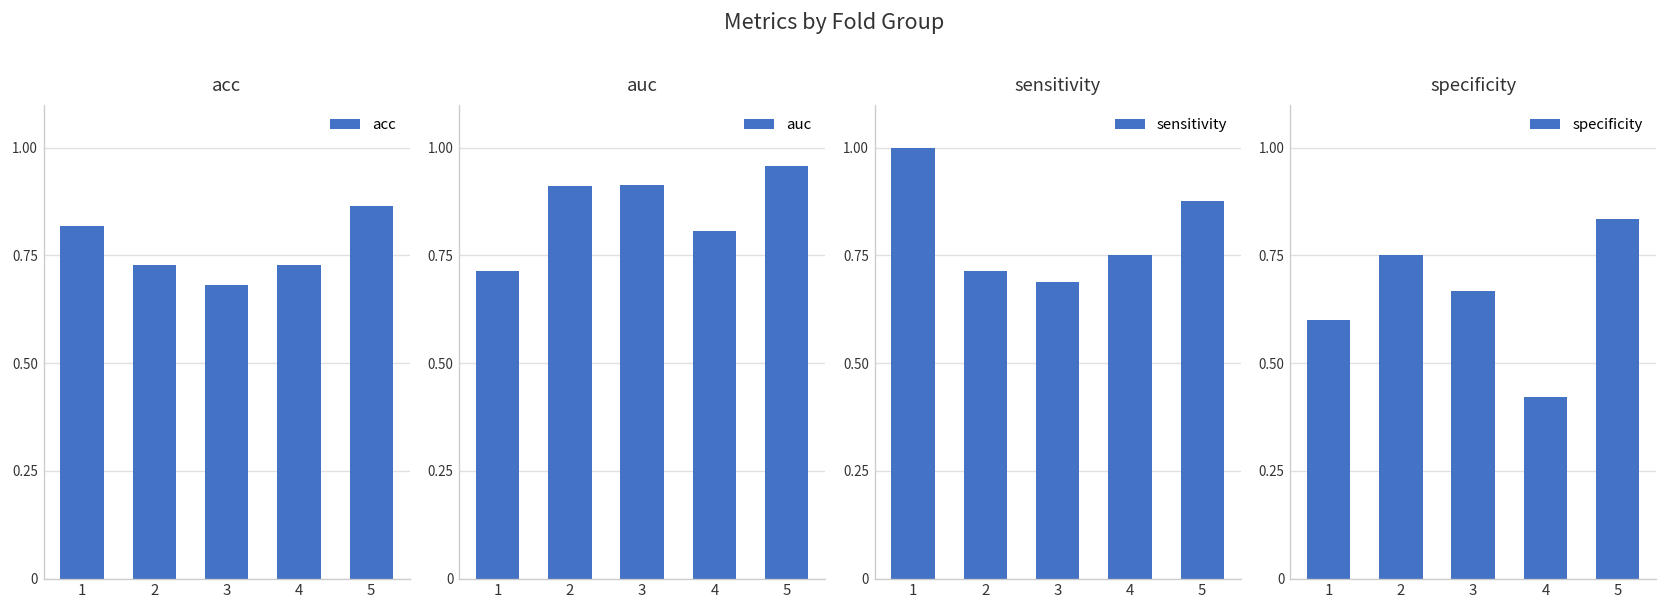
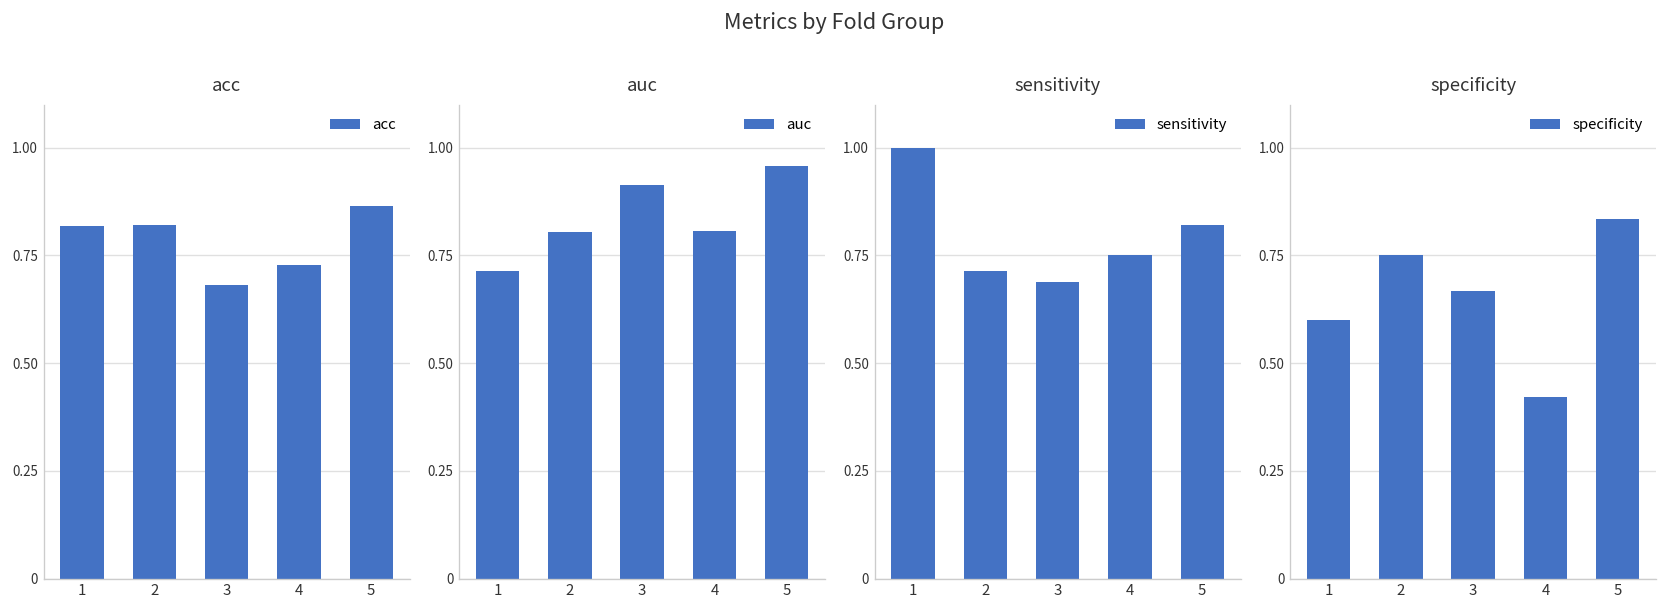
  {
    "acc": {
      "1": 0.82,
-     "2": 0.73,
+     "2": 0.82,
      "3": 0.68,
      "4": 0.73,
      "5": 0.86
    },
    "auc": {
      "1": 0.71,
-     "2": 0.91,
+     "2": 0.80,
      "3": 0.91,
      "4": 0.81,
      "5": 0.96
    },
    "sensitivity": {
      "1": 1.00,
      "2": 0.71,
      "3": 0.69,
      "4": 0.75,
-     "5": 0.88
+     "5": 0.82
    },
    "specificity": {
      "1": 0.60,
      "2": 0.75,
      "3": 0.67,
      "4": 0.42,
      "5": 0.83
    }
  }
